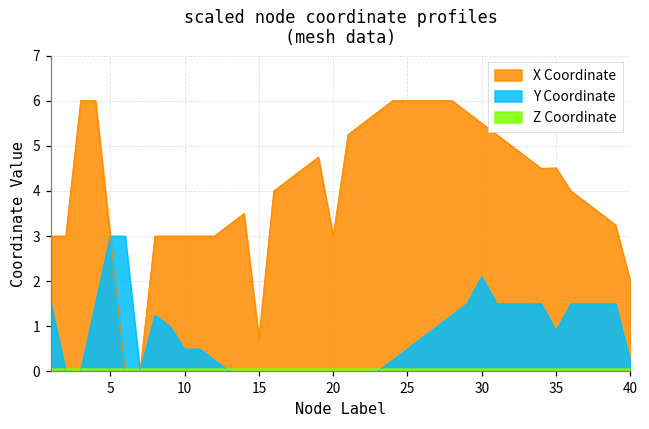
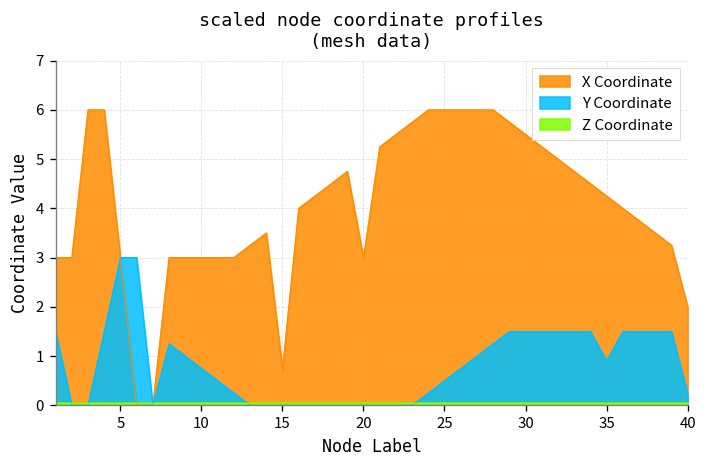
  {
    "X Coordinate": {
      "10": 3.0,
      "15": 0.7,
      "20": 3.0,
      "25": 6.0,
      "30": 5.5,
-     "35": 4.5,
+     "35": 4.3,
      "40": 2.0
    },
    "Y Coordinate": {
-     "10": 0.5,
+     "10": 0.8,
      "25": 0.5,
-     "30": 2.1,
+     "30": 1.5,
      "35": 0.9,
      "40": 0.2
    },
    "Z Coordinate": {
      "5": 0.1,
      "10": 0.1,
      "25": 0.1,
      "30": 0.1,
      "35": 0.1,
      "40": 0.1
    }
  }
